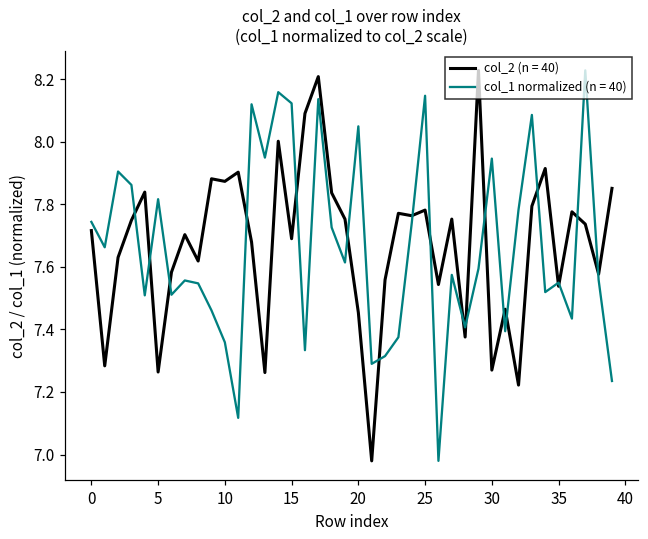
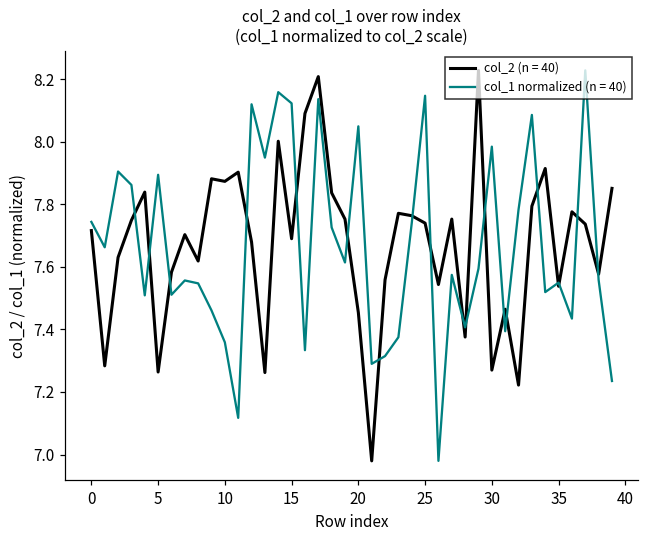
  {
    "col_2 (n = 40)": {
      "0": 7.72,
      "5": 7.26,
      "10": 7.87,
      "15": 7.69,
      "20": 7.45,
-     "25": 7.78,
+     "25": 7.74,
      "30": 7.27,
      "35": 7.54
    },
    "col_1 normalized (n = 40)": {
      "0": 7.74,
-     "5": 7.82,
+     "5": 7.89,
      "10": 7.36,
      "15": 8.12,
      "20": 8.05,
      "25": 8.15,
-     "30": 7.95,
+     "30": 7.98,
      "35": 7.55
    }
  }
